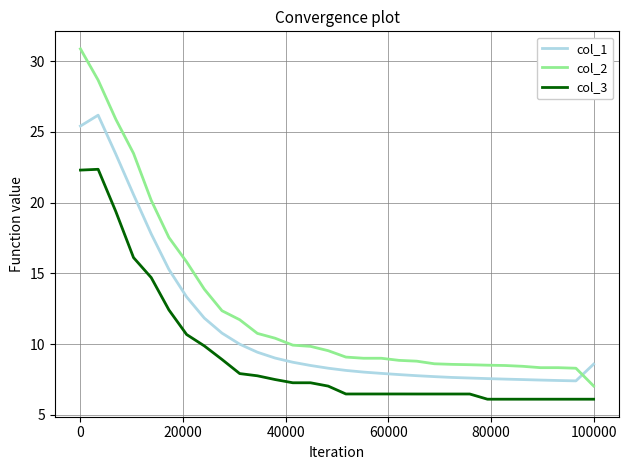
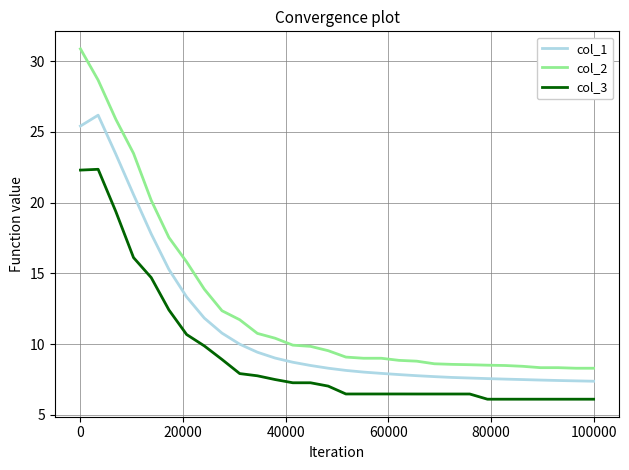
  {
    "col_1": {
      "0": 25.4,
-     "100000": 8.6
+     "100000": 7.4
    },
    "col_2": {
      "0": 30.9,
-     "100000": 7.0
+     "100000": 8.3
    },
    "col_3": {
      "0": 22.3,
      "100000": 6.1
    }
  }
